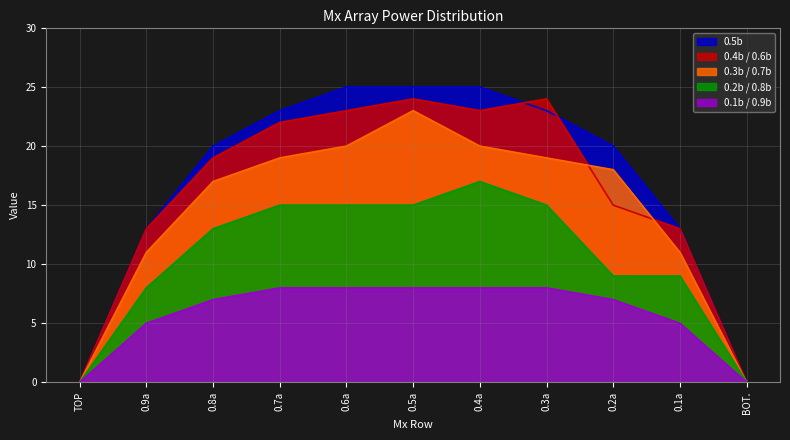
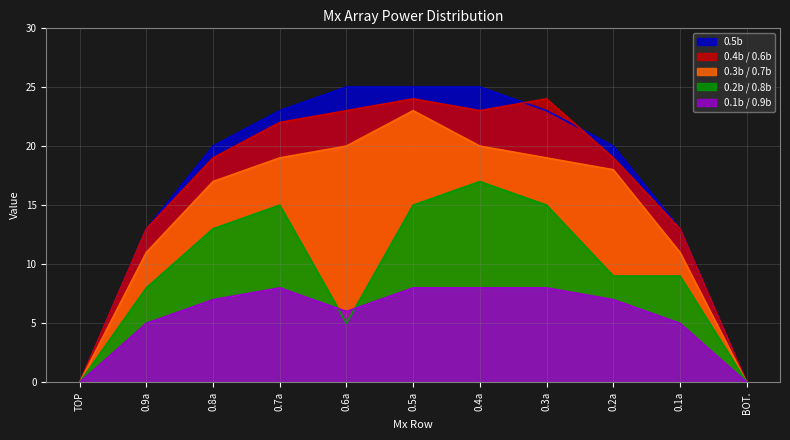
  {
    "0.5b": {
      "0.8a": 20,
      "0.7a": 23,
      "0.6a": 25,
      "0.5a": 25,
      "0.4a": 25,
      "0.3a": 23,
      "0.2a": 20
    },
    "0.4b / 0.6b": {
      "0.8a": 19,
      "0.7a": 22,
      "0.6a": 23,
      "0.5a": 24,
      "0.4a": 23,
      "0.3a": 24,
-     "0.2a": 15
+     "0.2a": 19
    },
    "0.3b / 0.7b": {
      "0.9a": 11,
      "0.8a": 17,
      "0.7a": 19,
      "0.6a": 20,
      "0.5a": 23,
      "0.4a": 20,
      "0.3a": 19,
      "0.2a": 18,
      "0.1a": 11
    },
    "0.2b / 0.8b": {
      "0.9a": 8,
      "0.8a": 13,
      "0.7a": 15,
-     "0.6a": 15,
+     "0.6a": 5,
      "0.5a": 15,
      "0.4a": 17,
      "0.3a": 15,
      "0.2a": 9,
      "0.1a": 9
    },
    "0.1b / 0.9b": {
      "0.9a": 5,
      "0.8a": 7,
      "0.7a": 8,
-     "0.6a": 8,
+     "0.6a": 6,
      "0.5a": 8,
      "0.4a": 8,
      "0.3a": 8,
      "0.2a": 7,
      "0.1a": 5
    }
  }
